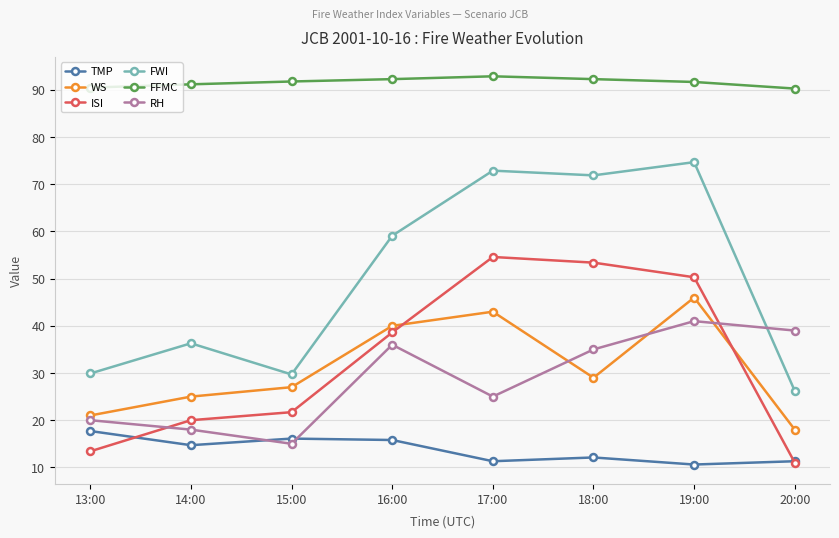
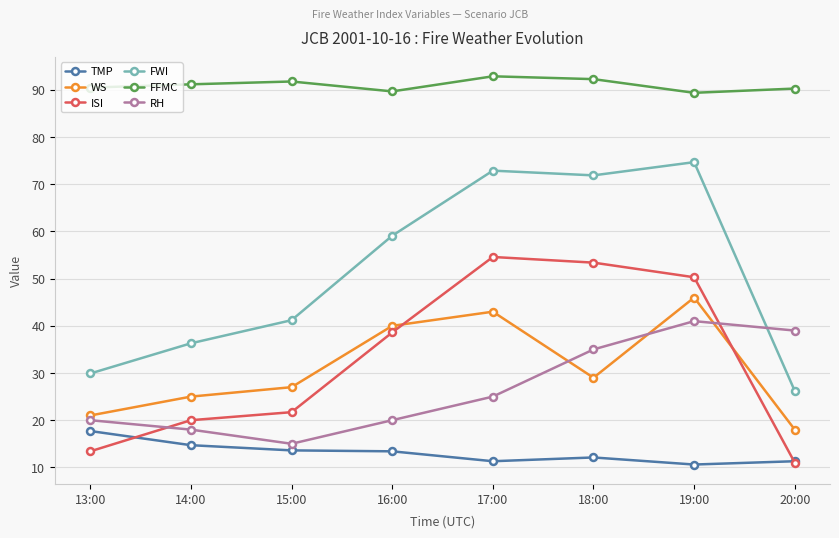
  {
    "TMP": {
      "13:00": 18,
      "14:00": 15,
-     "15:00": 16,
-     "16:00": 16,
+     "15:00": 14,
+     "16:00": 13,
      "17:00": 11,
      "18:00": 12,
      "19:00": 11
    },
    "WS": {
      "13:00": 21,
      "14:00": 25,
      "15:00": 27,
      "16:00": 40,
      "17:00": 43,
      "18:00": 29,
      "19:00": 46,
      "20:00": 18
    },
    "ISI": {
      "13:00": 13,
      "14:00": 20,
      "15:00": 22,
      "16:00": 39,
      "17:00": 55,
      "18:00": 53,
      "19:00": 50
    },
    "FWI": {
      "13:00": 30,
      "14:00": 36,
-     "15:00": 30,
+     "15:00": 41,
      "16:00": 59,
      "17:00": 73,
      "18:00": 72,
      "19:00": 75,
      "20:00": 26
    },
    "FFMC": {
      "14:00": 91,
      "15:00": 92,
-     "16:00": 92,
+     "16:00": 90,
      "17:00": 93,
      "18:00": 92,
-     "19:00": 92,
+     "19:00": 89,
      "20:00": 90
    },
    "RH": {
      "13:00": 20,
      "14:00": 18,
      "15:00": 15,
-     "16:00": 36,
+     "16:00": 20,
      "17:00": 25,
      "18:00": 35,
      "19:00": 41,
      "20:00": 39
    }
  }
